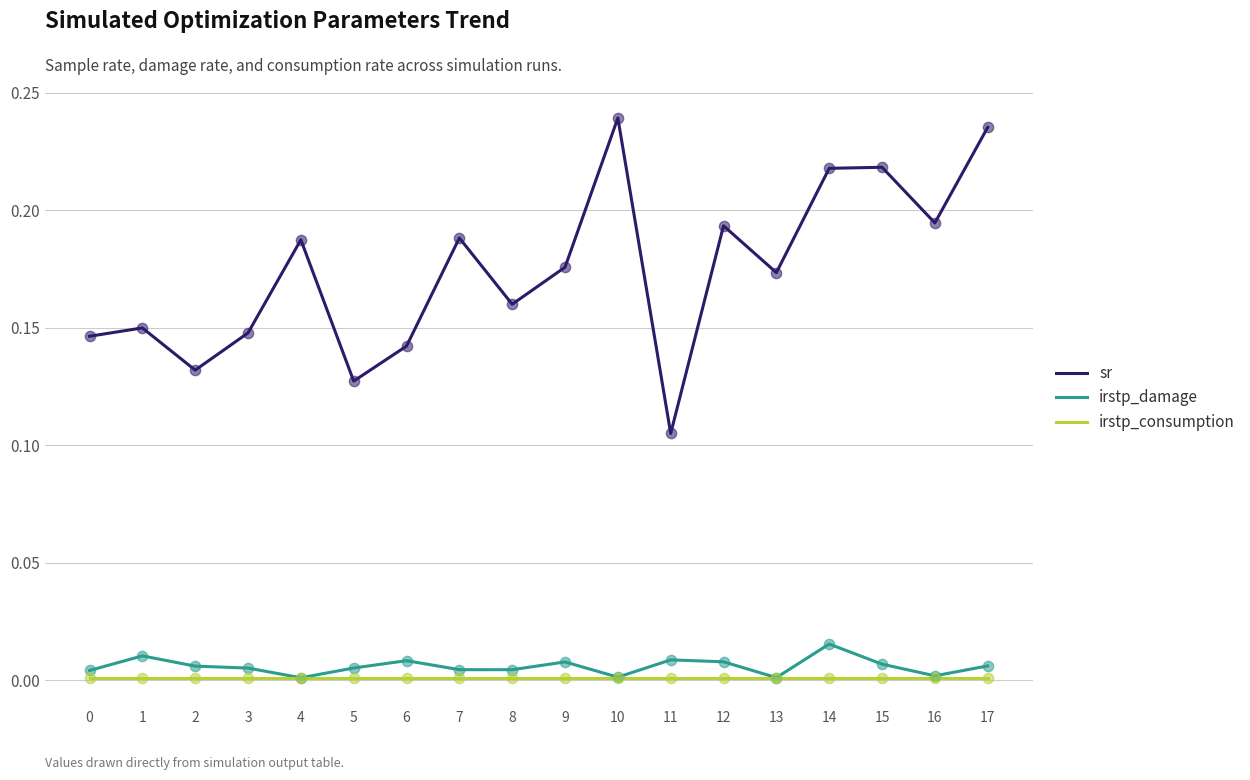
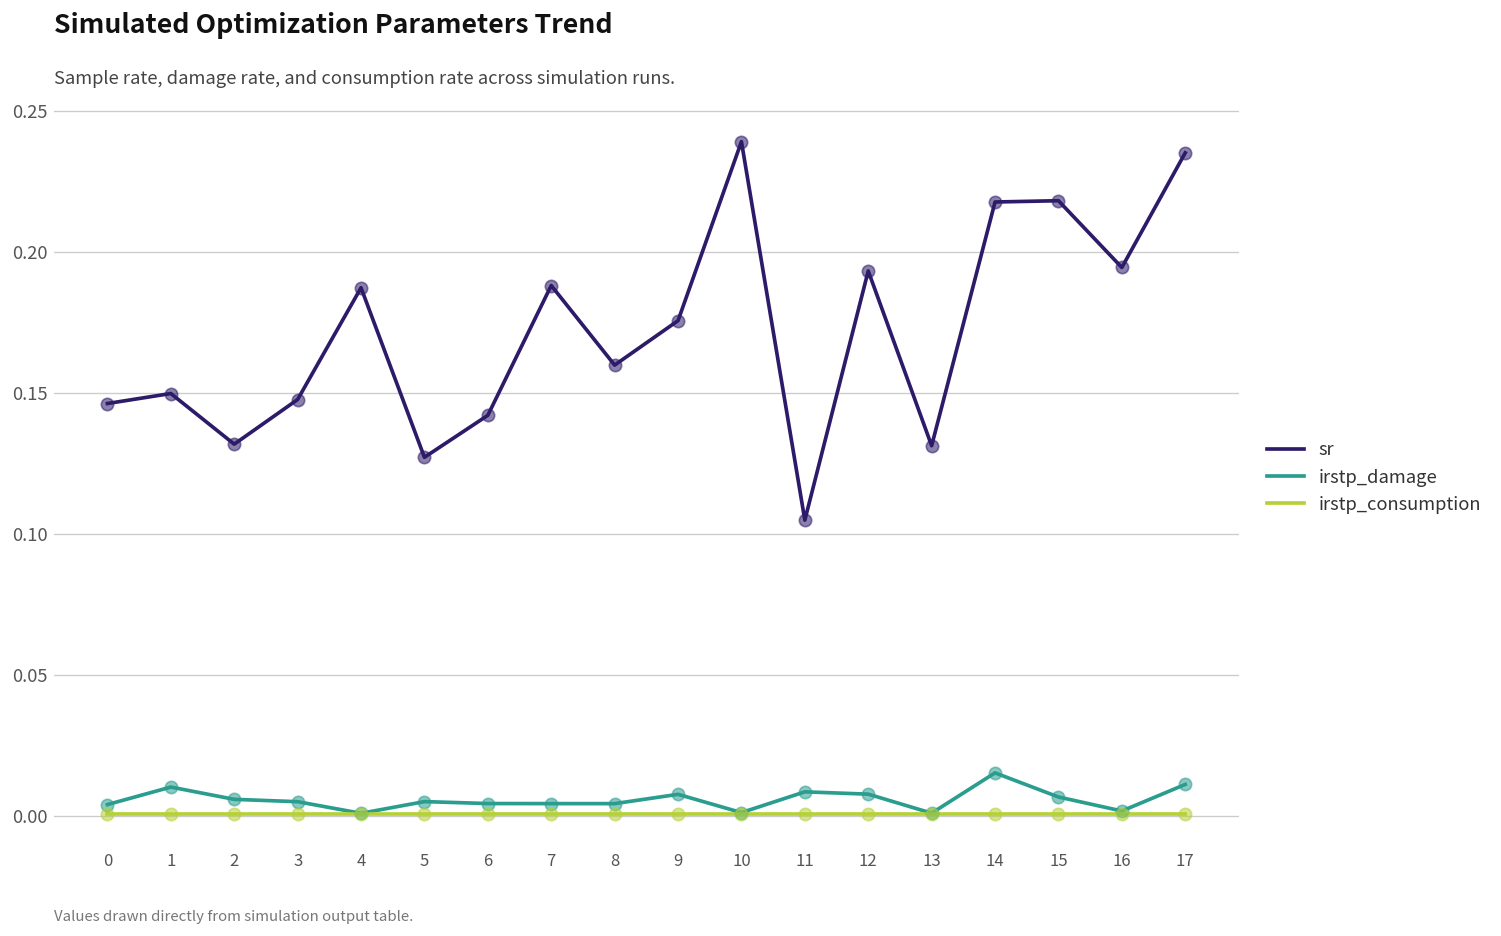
  {
    "sr": {
      "0": 0.146,
      "1": 0.150,
      "2": 0.132,
      "3": 0.148,
      "4": 0.187,
      "5": 0.127,
      "6": 0.142,
      "7": 0.188,
      "8": 0.160,
      "9": 0.176,
      "10": 0.239,
      "11": 0.105,
      "12": 0.193,
-     "13": 0.173,
+     "13": 0.131,
      "14": 0.218,
      "15": 0.218,
      "16": 0.195,
      "17": 0.235
    },
    "irstp_damage": {
      "0": 0.004,
      "1": 0.010,
      "2": 0.006,
      "3": 0.005,
      "5": 0.005,
-     "6": 0.008,
+     "6": 0.005,
      "7": 0.005,
      "8": 0.005,
      "9": 0.008,
      "11": 0.009,
      "12": 0.008,
      "14": 0.015,
      "15": 0.007,
-     "17": 0.006
+     "17": 0.011
    },
    "irstp_consumption": {
      "0": 0.001,
      "1": 0.001,
      "2": 0.001,
      "3": 0.001,
      "5": 0.001,
      "6": 0.001,
      "7": 0.001,
      "8": 0.001,
      "9": 0.001,
      "11": 0.001,
      "12": 0.001,
      "14": 0.001,
      "15": 0.001,
      "17": 0.001
    }
  }
